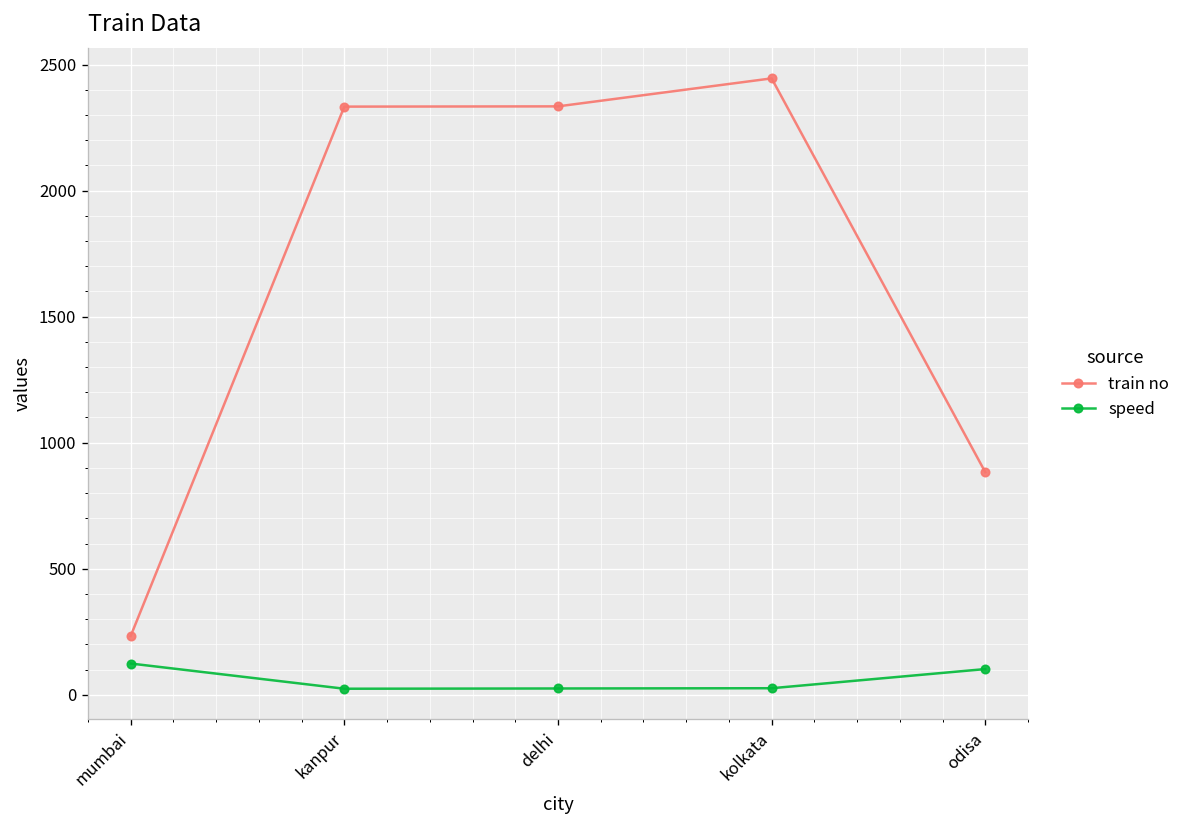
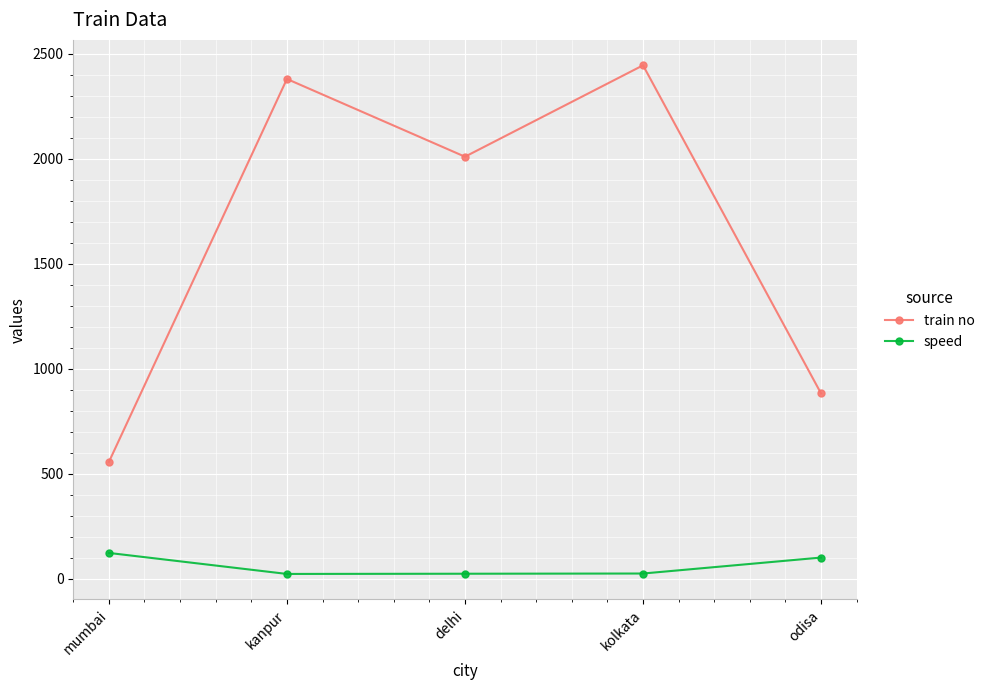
  {
    "train no": {
-     "mumbai": 230,
-     "kanpur": 2330,
-     "delhi": 2330,
+     "mumbai": 560,
+     "kanpur": 2380,
+     "delhi": 2010,
      "kolkata": 2450,
      "odisa": 880
    },
    "speed": {
      "mumbai": 120,
      "kanpur": 20,
      "delhi": 30,
      "kolkata": 30,
      "odisa": 100
    }
  }
